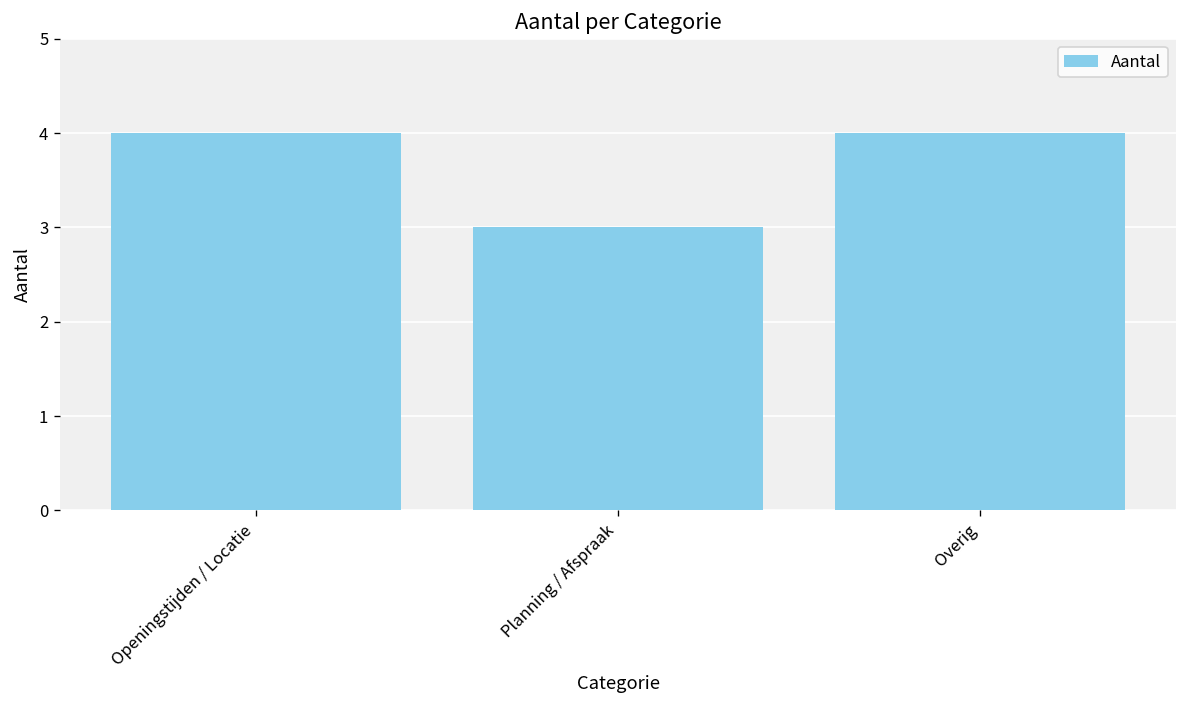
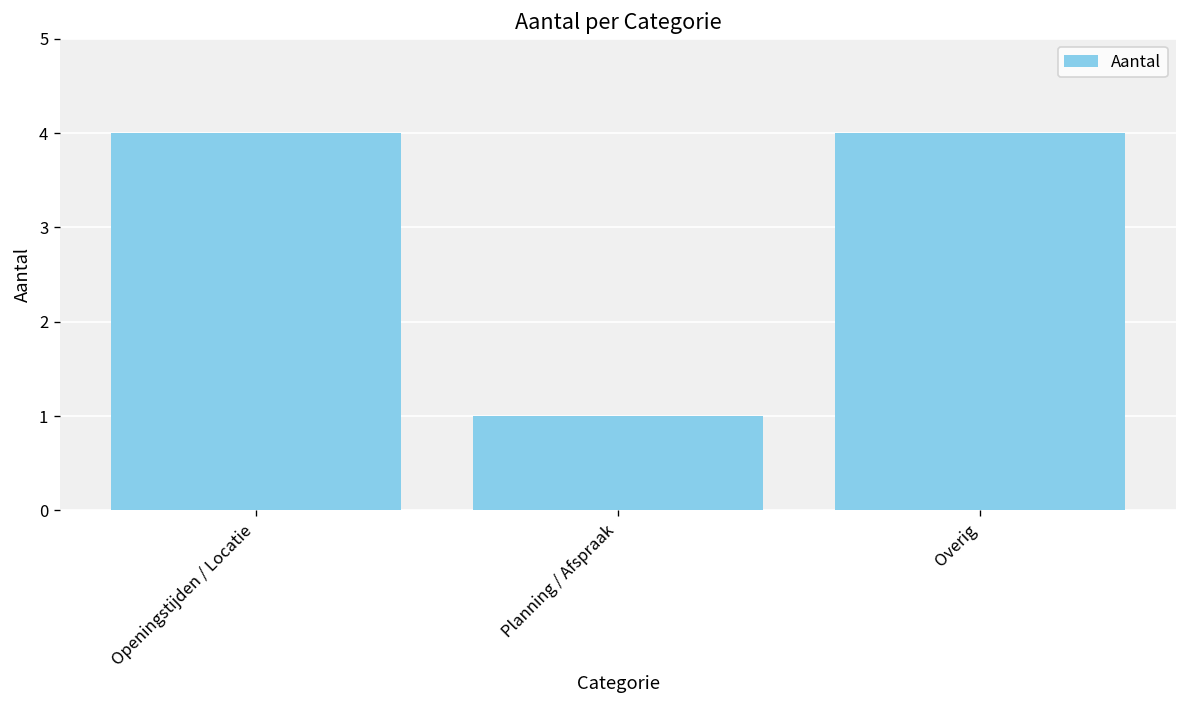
  {
    "Openingstijden / Locatie": 4,
-   "Planning / Afspraak": 3,
+   "Planning / Afspraak": 1,
    "Overig": 4
  }
